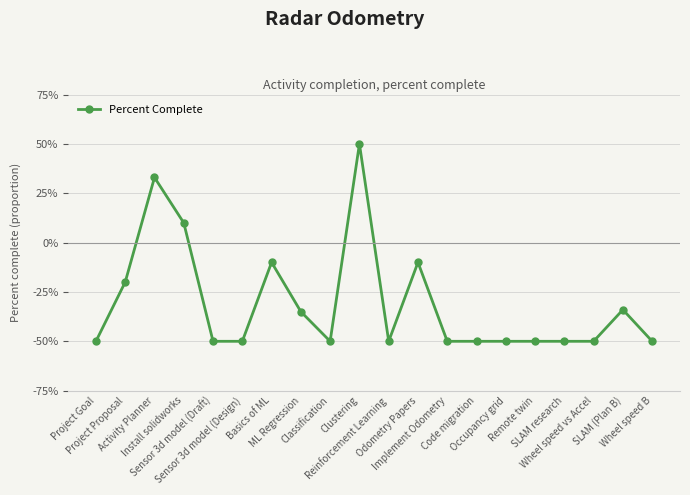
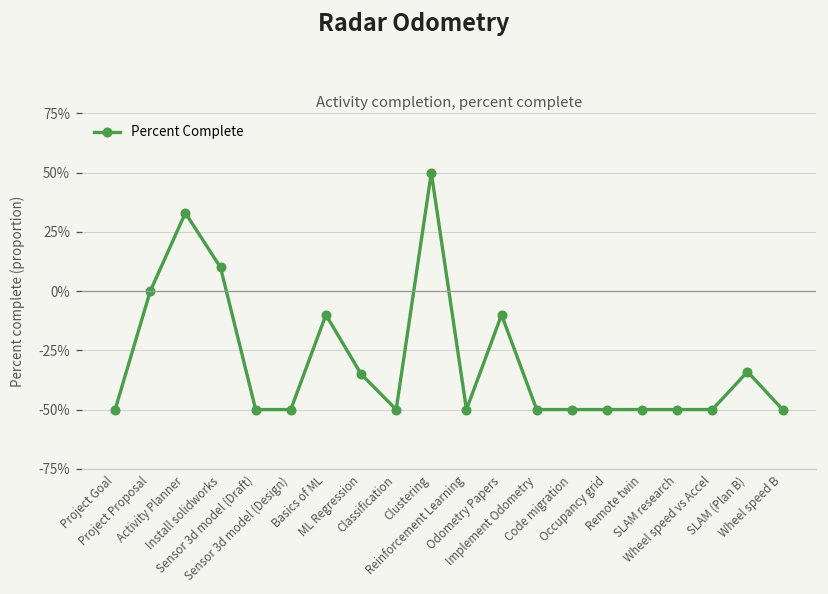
  {
    "Project Goal": "-50%",
-   "Project Proposal": "-20%",
+   "Project Proposal": "0%",
    "Activity Planner": "33%",
    "Install solidworks": "10%",
    "Sensor 3d model (Draft)": "-50%",
    "Sensor 3d model (Design)": "-50%",
    "Basics of ML": "-10%",
    "ML Regression": "-35%",
    "Classification": "-50%",
    "Clustering": "50%",
    "Reinforcement Learning": "-50%",
    "Odometry Papers": "-10%",
    "Implement Odometry": "-50%",
    "Code migration": "-50%",
    "Occupancy grid": "-50%",
    "Remote twin": "-50%",
    "SLAM research": "-50%",
    "Wheel speed vs Accel": "-50%",
    "SLAM (Plan B)": "-34%",
    "Wheel speed B": "-50%"
  }
